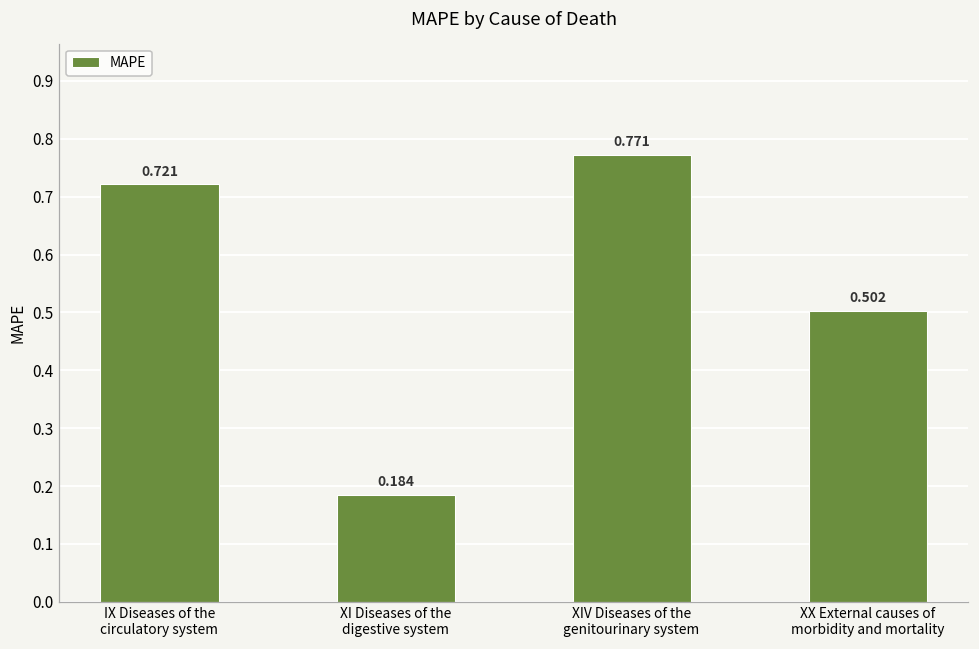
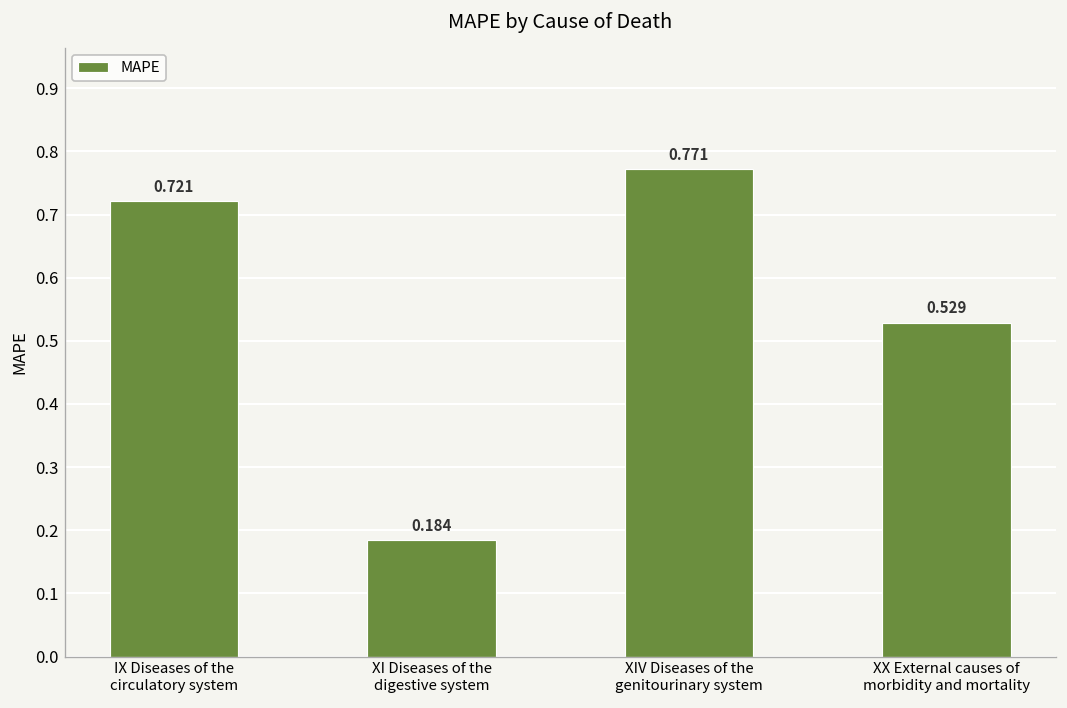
  {
    "IX Diseases of the circulatory system": 0.721,
    "XI Diseases of the digestive system": 0.184,
    "XIV Diseases of the genitourinary system": 0.771,
-   "XX External causes of morbidity and mortality": 0.502
+   "XX External causes of morbidity and mortality": 0.529
  }
